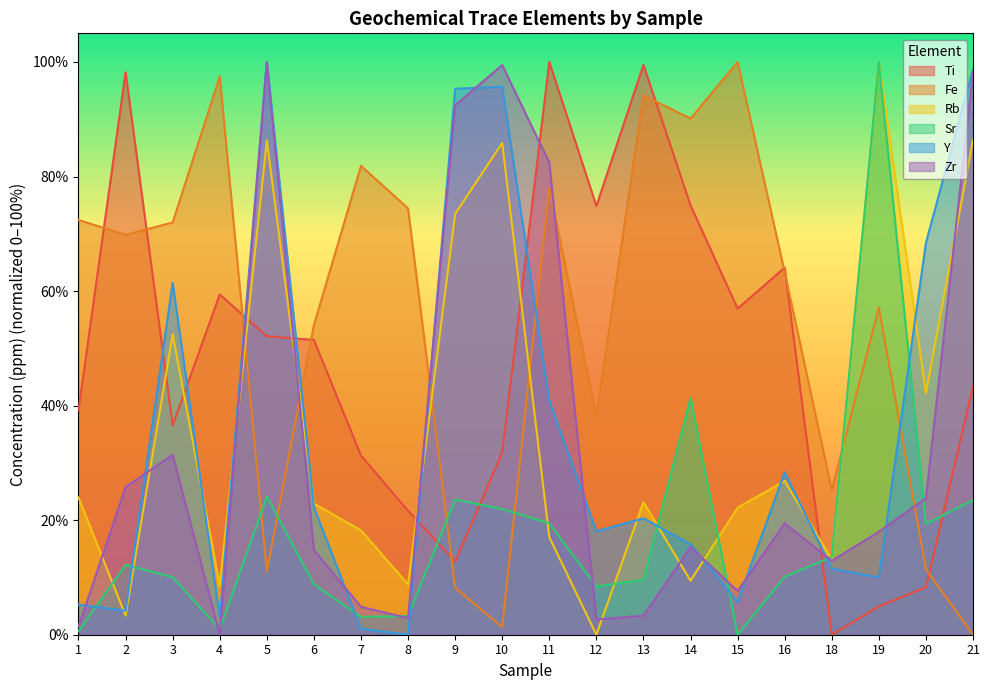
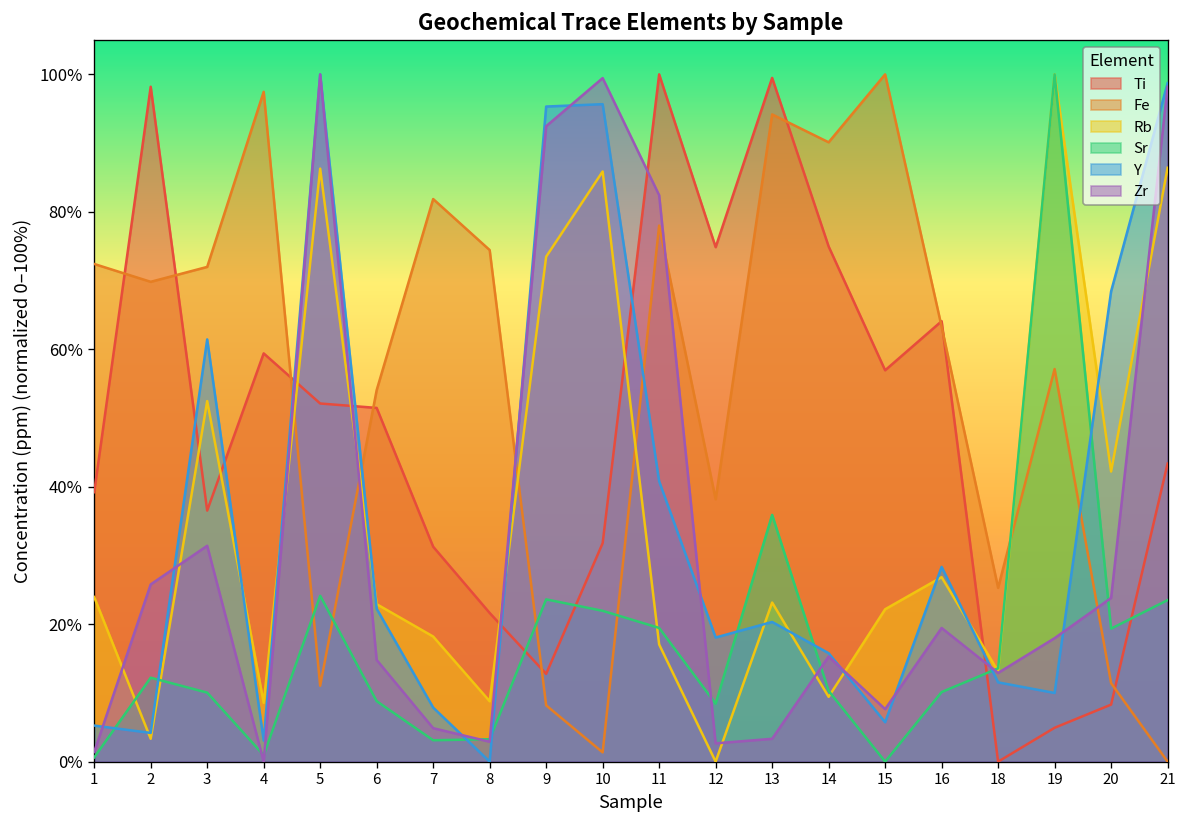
  {
    "Sr": {
      "1": "1%",
      "2": "12%",
      "3": "10%",
      "4": "1%",
      "5": "24%",
      "6": "9%",
      "7": "3%",
      "9": "24%",
      "10": "22%",
      "11": "19%",
      "12": "8%",
-     "13": "10%",
-     "14": "41%",
+     "13": "36%",
+     "14": "10%",
      "15": "0%",
      "16": "10%",
      "20": "19%",
      "21": "24%"
    },
    "Y": {
      "1": "5%",
      "2": "4%",
      "3": "61%",
      "4": "3%",
      "6": "22%",
-     "7": "1%",
+     "7": "8%",
      "8": "0%",
      "9": "95%",
      "10": "96%",
      "11": "41%",
      "12": "18%",
      "13": "20%",
      "14": "16%",
      "15": "6%",
      "16": "28%",
      "18": "12%",
      "19": "10%",
      "20": "68%",
      "21": "99%"
    },
    "Zr": {
      "1": "1%",
      "2": "26%",
      "3": "31%",
      "4": "0%",
      "6": "15%",
      "7": "5%",
      "9": "92%",
      "10": "99%",
      "11": "82%",
      "12": "3%",
      "13": "3%",
      "14": "15%",
      "15": "8%",
      "16": "19%",
      "19": "18%",
      "20": "24%",
      "21": "98%"
    }
  }
